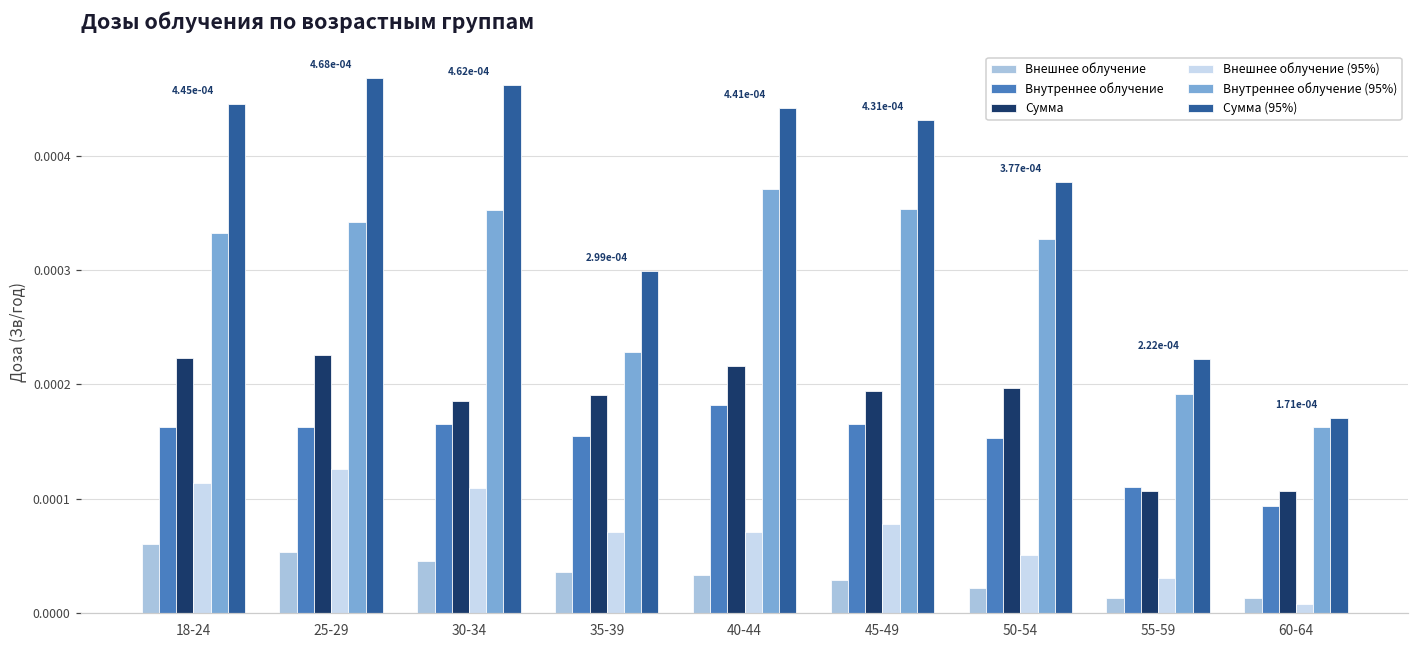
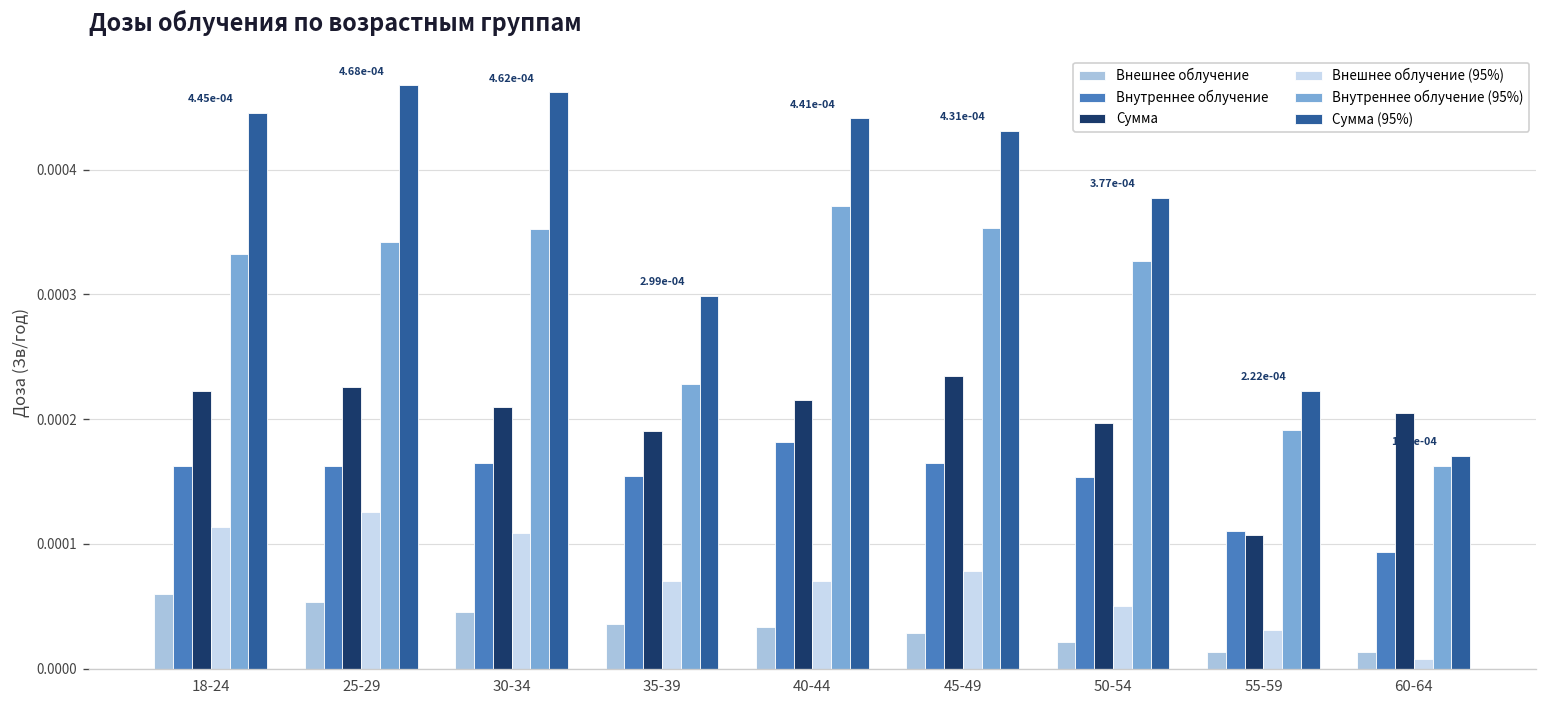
  {
    "Сумма": {
      "18-24": 0.000223,
      "25-29": 0.000226,
-     "30-34": 0.000185,
+     "30-34": 0.000210,
      "35-39": 0.000191,
      "40-44": 0.000216,
-     "45-49": 0.000194,
+     "45-49": 0.000235,
      "50-54": 0.000197,
      "55-59": 0.000107,
-     "60-64": 0.000106
+     "60-64": 0.000205
    }
  }
